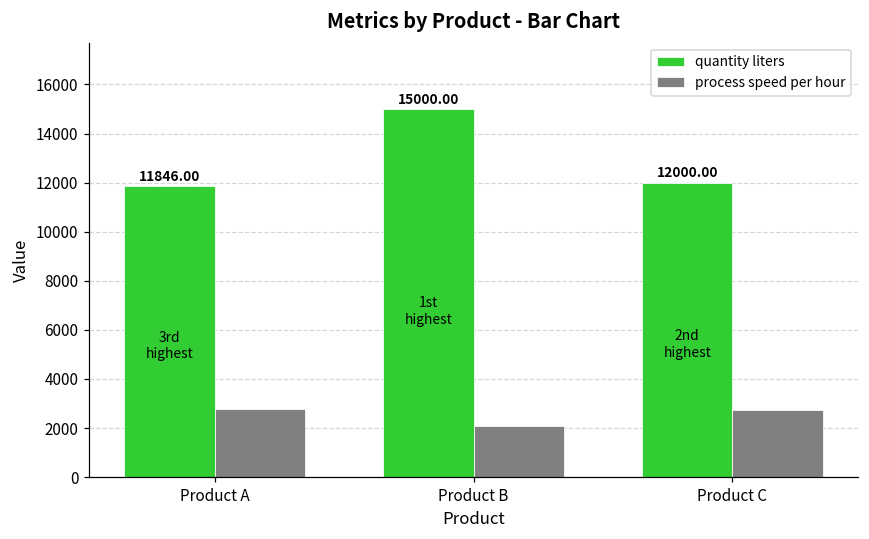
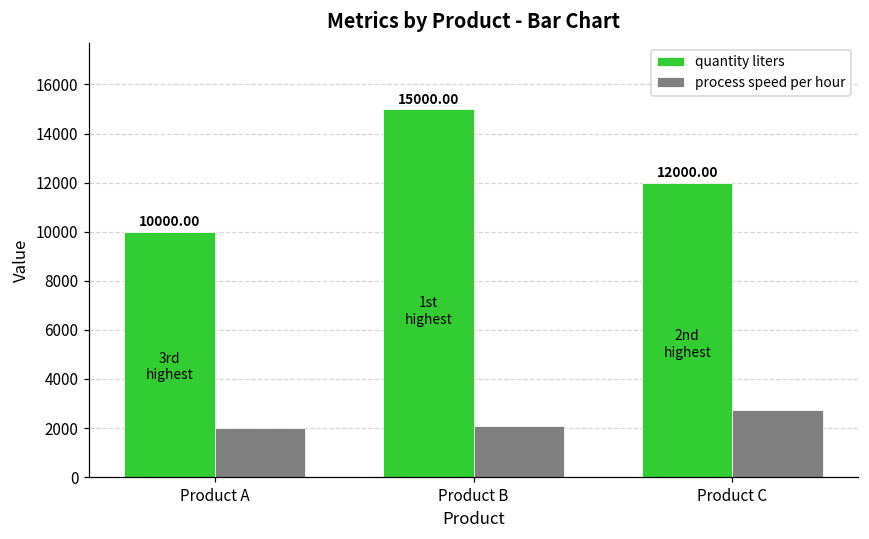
  {
    "quantity liters": {
-     "Product A": 11846.00,
+     "Product A": 10000.00,
      "Product B": 15000.00,
      "Product C": 12000.00
    },
    "process speed per hour": {
-     "Product A": 2800,
+     "Product A": 2000,
      "Product B": 2100,
      "Product C": 2700
    }
  }
